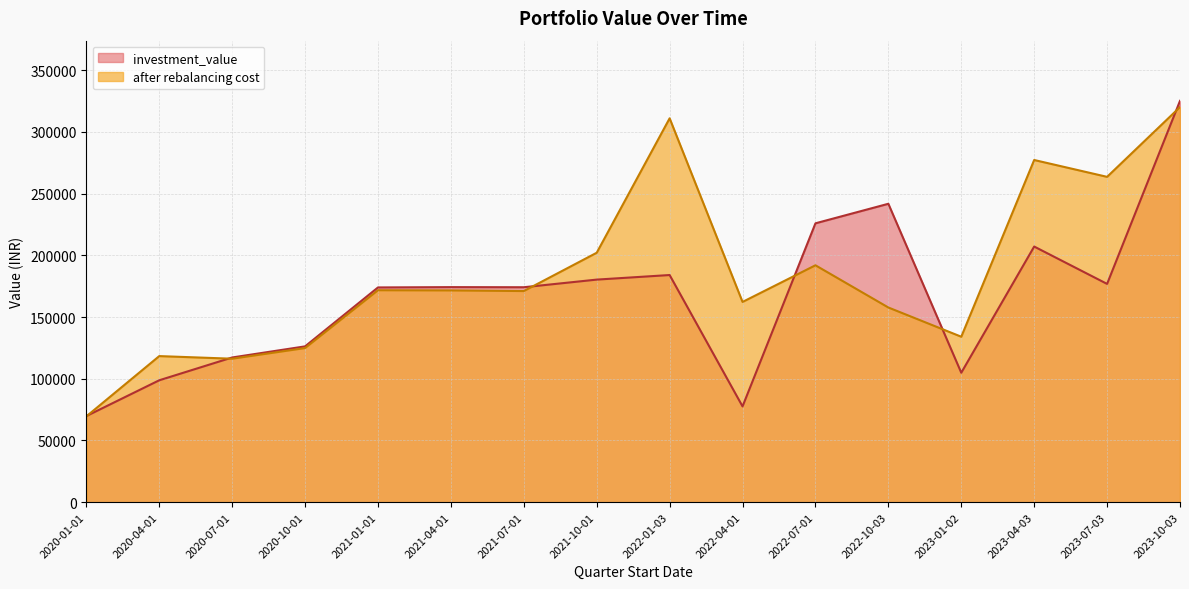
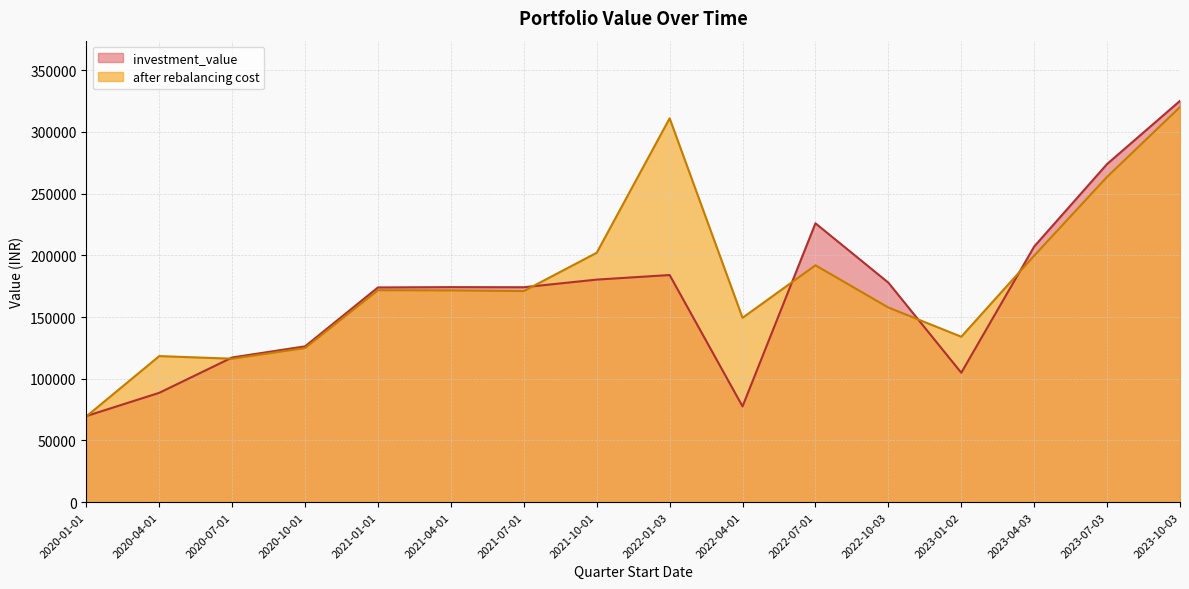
  {
    "investment_value": {
-     "2020-04-01": 99000,
+     "2020-04-01": 89000,
      "2021-01-01": 174000,
      "2021-04-01": 174000,
      "2021-07-01": 174000,
      "2021-10-01": 180000,
      "2022-01-03": 184000,
      "2022-04-01": 78000,
      "2022-07-01": 226000,
-     "2022-10-03": 242000,
+     "2022-10-03": 178000,
      "2023-01-02": 105000,
      "2023-04-03": 207000,
-     "2023-07-03": 177000,
+     "2023-07-03": 274000,
      "2023-10-03": 325000
    },
    "after rebalancing cost": {
      "2020-04-01": 118000,
      "2021-01-01": 172000,
      "2021-04-01": 172000,
      "2021-07-01": 171000,
      "2021-10-01": 202000,
      "2022-01-03": 311000,
-     "2022-04-01": 162000,
+     "2022-04-01": 149000,
      "2022-07-01": 192000,
      "2022-10-03": 158000,
      "2023-01-02": 134000,
-     "2023-04-03": 277000,
+     "2023-04-03": 200000,
      "2023-07-03": 264000,
      "2023-10-03": 320000
    }
  }
